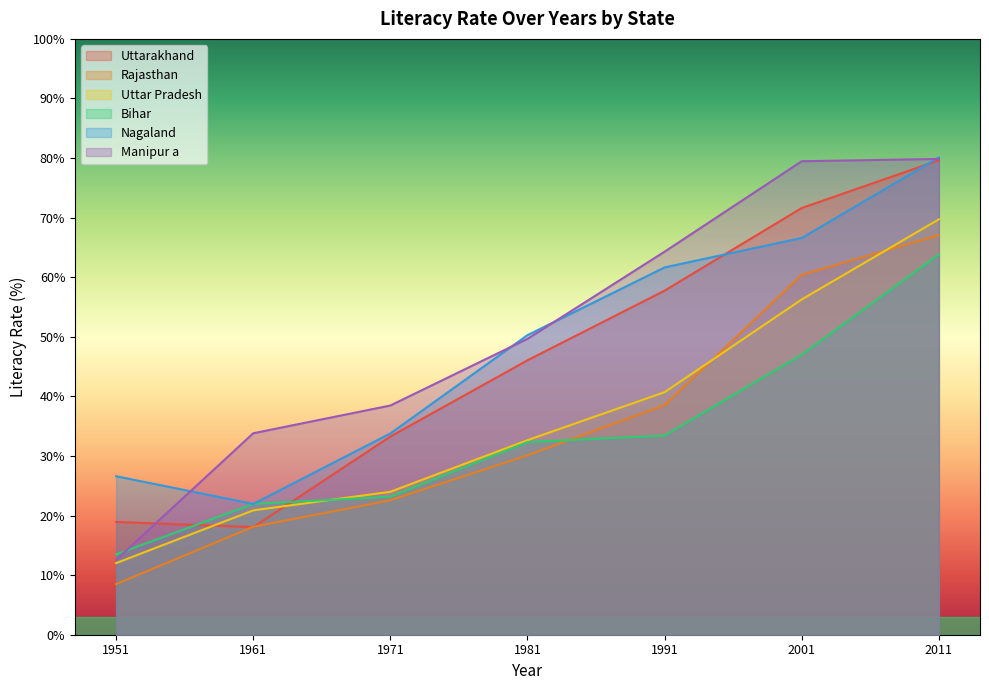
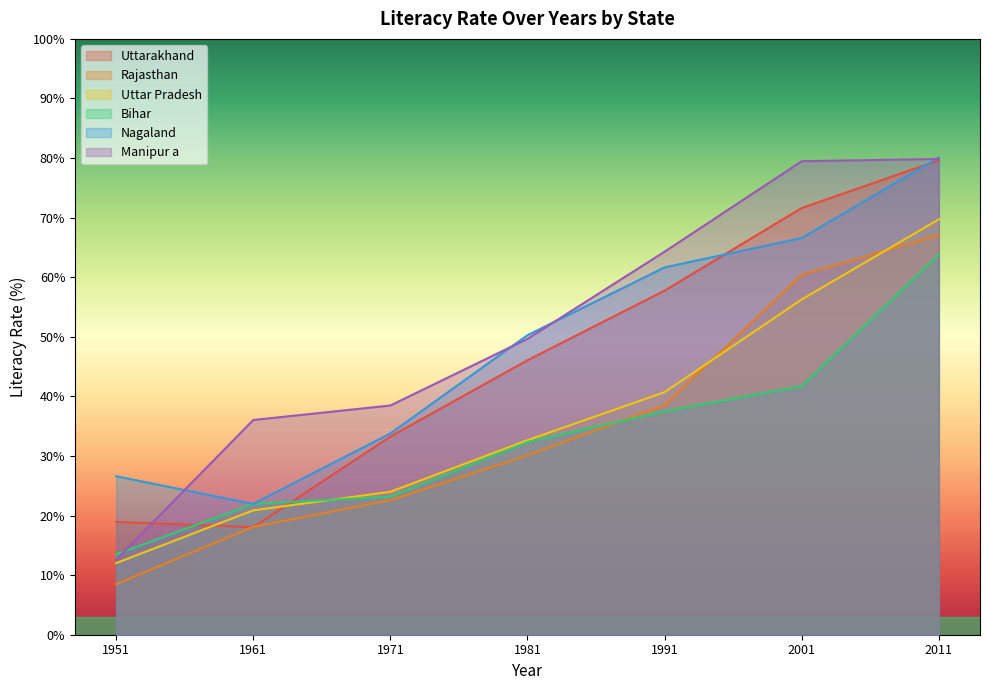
  {
    "Bihar": {
      "1951": "13%",
      "1971": "23%",
-     "1991": "33%",
-     "2001": "47%",
+     "1991": "37%",
+     "2001": "42%",
      "2011": "64%"
    },
    "Nagaland": {
      "1951": "27%",
      "1971": "34%",
      "1981": "50%",
      "1991": "62%",
      "2001": "67%"
    },
    "Manipur a": {
      "1951": "13%",
-     "1961": "34%",
+     "1961": "36%",
      "1971": "38%",
      "1981": "50%",
      "1991": "64%",
      "2001": "79%"
    }
  }
